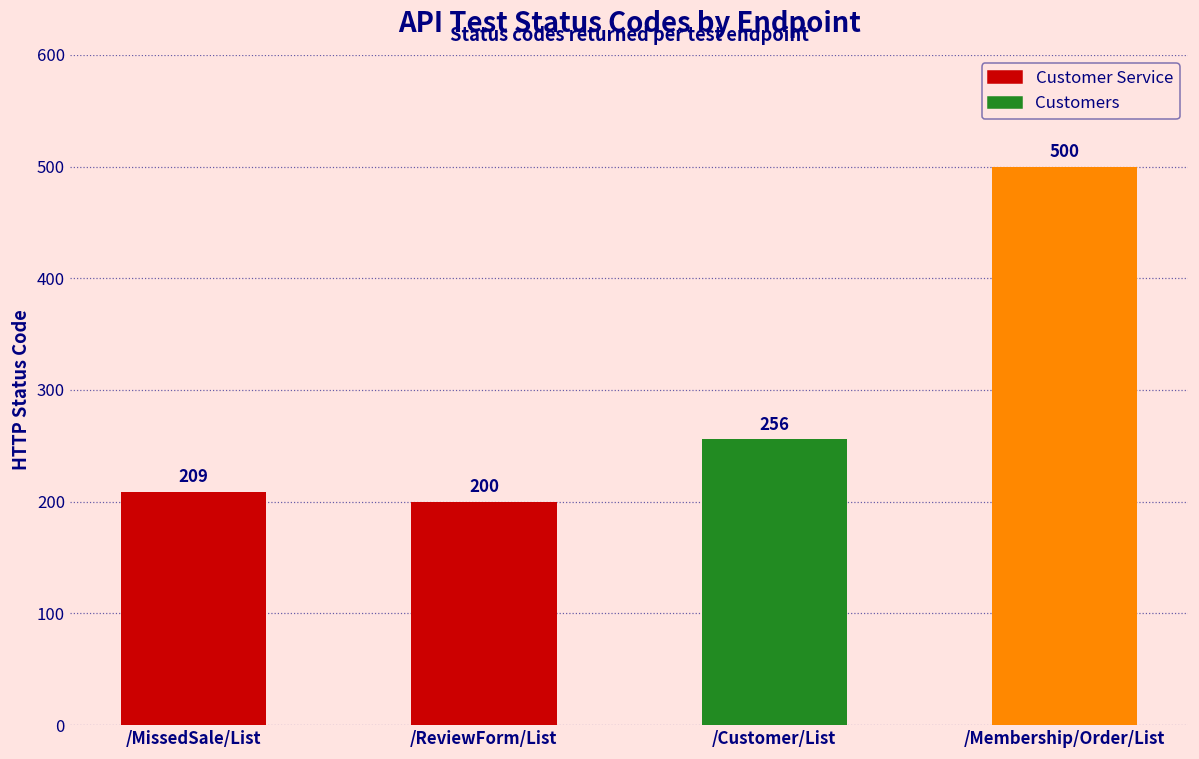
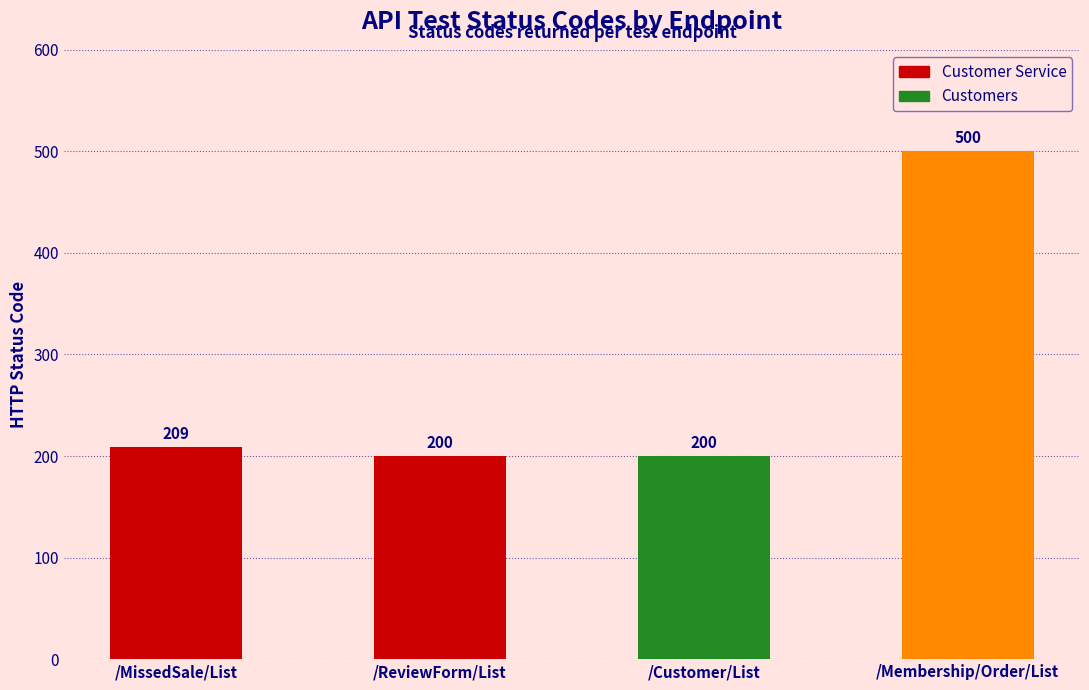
  {
    "/MissedSale/List": 209,
    "/ReviewForm/List": 200,
-   "/Customer/List": 256,
+   "/Customer/List": 200,
    "/Membership/Order/List": 500
  }
